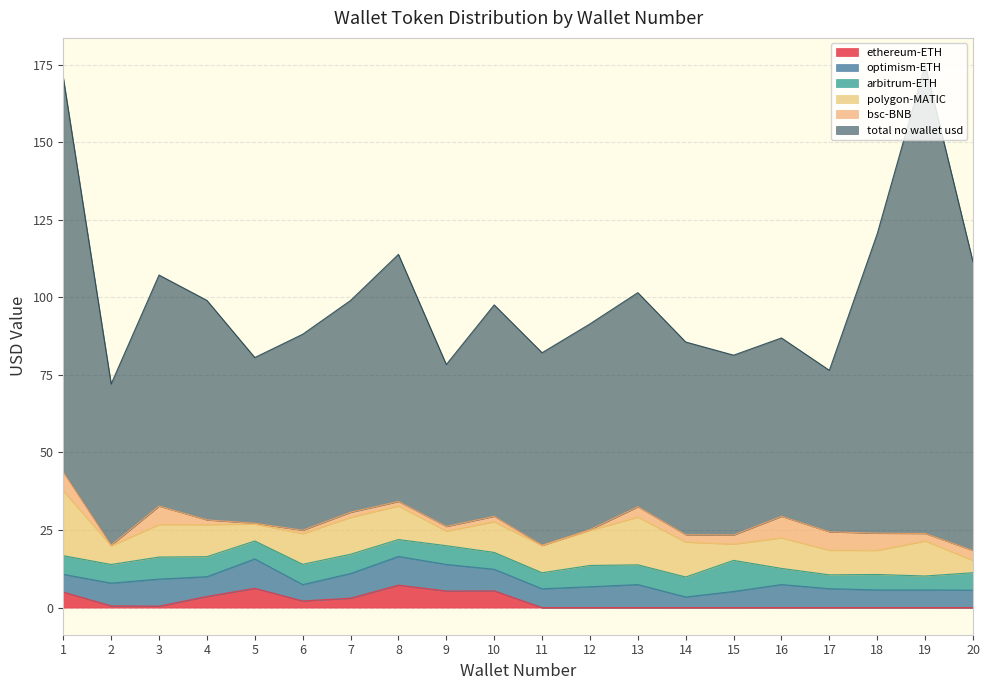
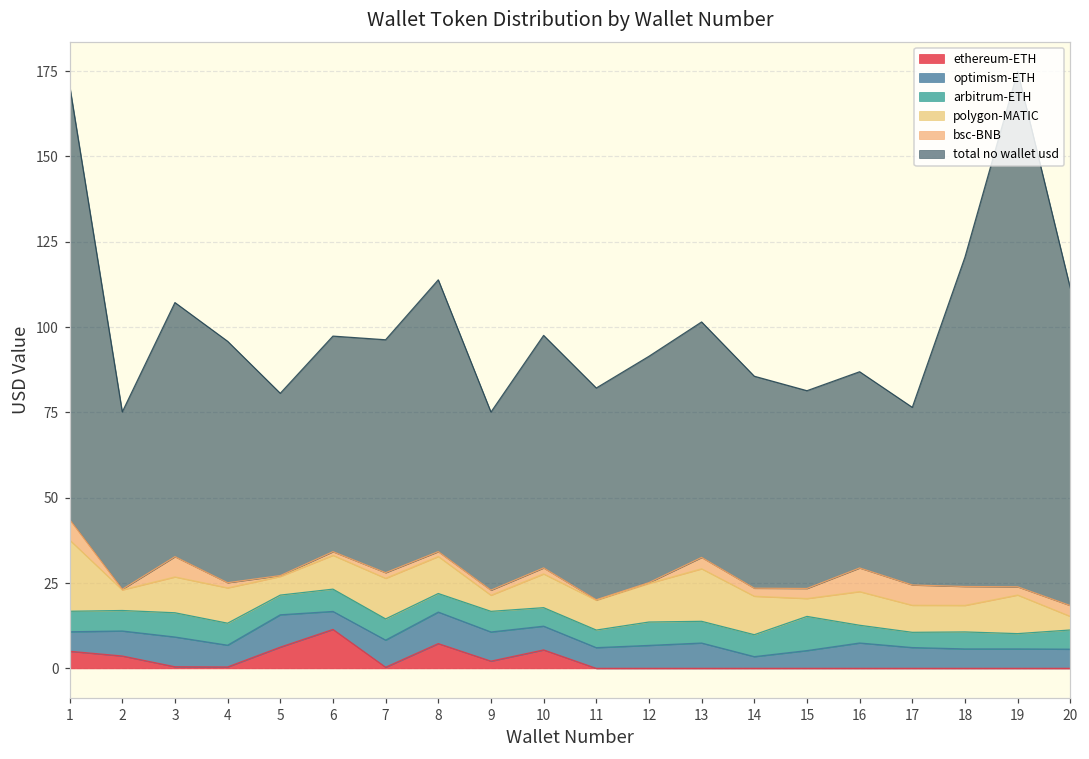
  {
    "ethereum-ETH": {
      "1": 5,
-     "2": 1,
+     "2": 4,
      "3": 0,
-     "4": 4,
+     "4": 0,
      "5": 6,
-     "6": 2,
-     "7": 3,
+     "6": 11,
+     "7": 0,
      "8": 7,
-     "9": 5,
+     "9": 2,
      "10": 5,
      "11": 0,
      "12": 0,
      "13": 0,
      "14": 0,
      "15": 0,
      "16": 0,
      "17": 0,
      "18": 0,
      "19": 0,
      "20": 0
    }
  }
